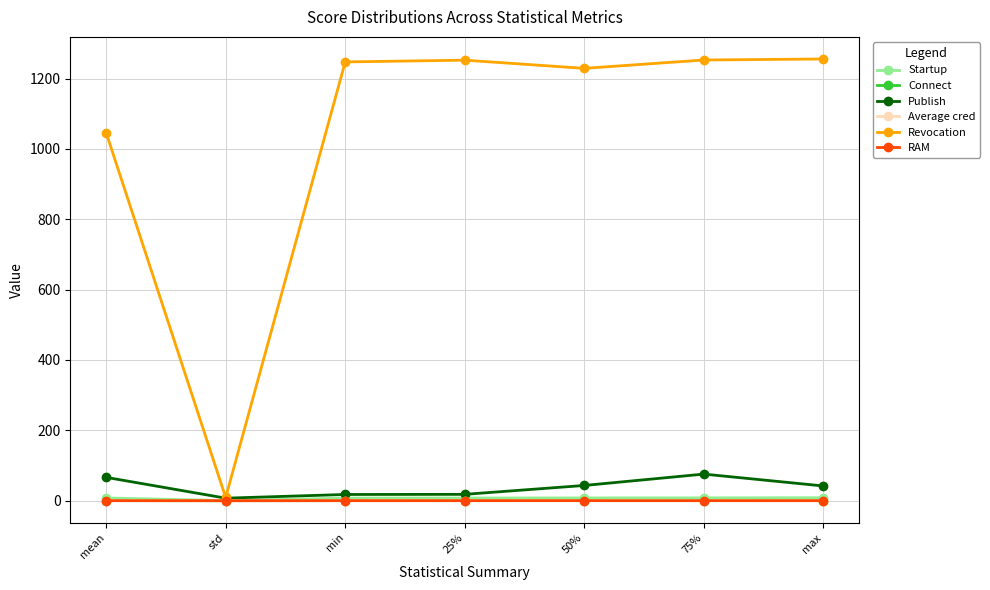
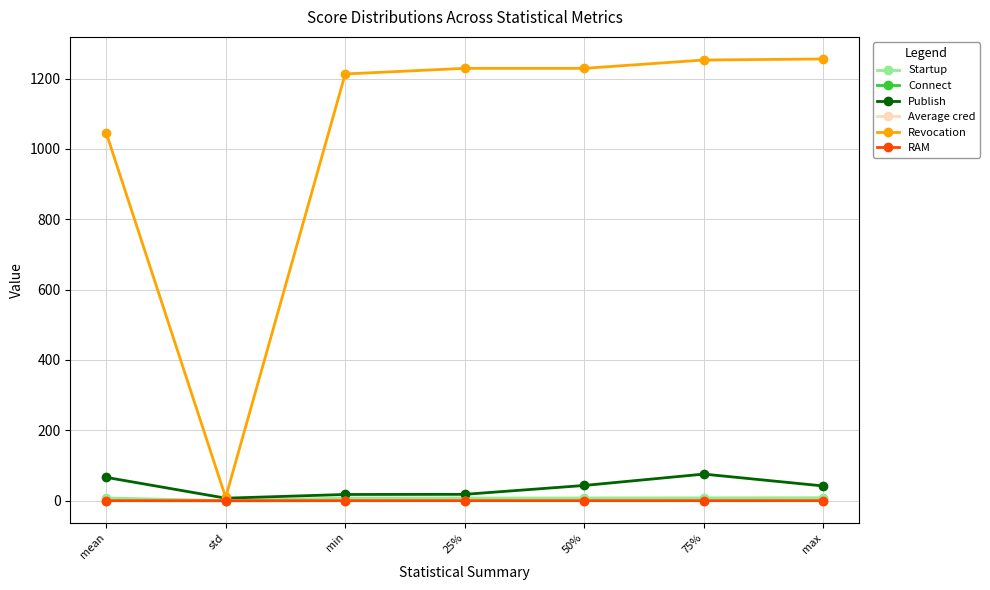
  {
    "Startup": {
      "mean": 10,
      "25%": 10,
      "50%": 10,
      "75%": 10,
      "max": 10
    },
    "RAM": {
      "mean": 0,
      "min": 0,
      "25%": 0,
      "50%": 0,
      "75%": 0,
      "max": 0
    },
    "Publish": {
      "mean": 70,
      "min": 20,
      "25%": 20,
      "50%": 40,
      "75%": 80,
      "max": 40
    },
    "Revocation": {
      "mean": 1050,
-     "min": 1250,
-     "25%": 1250,
+     "min": 1210,
+     "25%": 1230,
      "50%": 1230,
      "75%": 1250,
      "max": 1260
    }
  }
